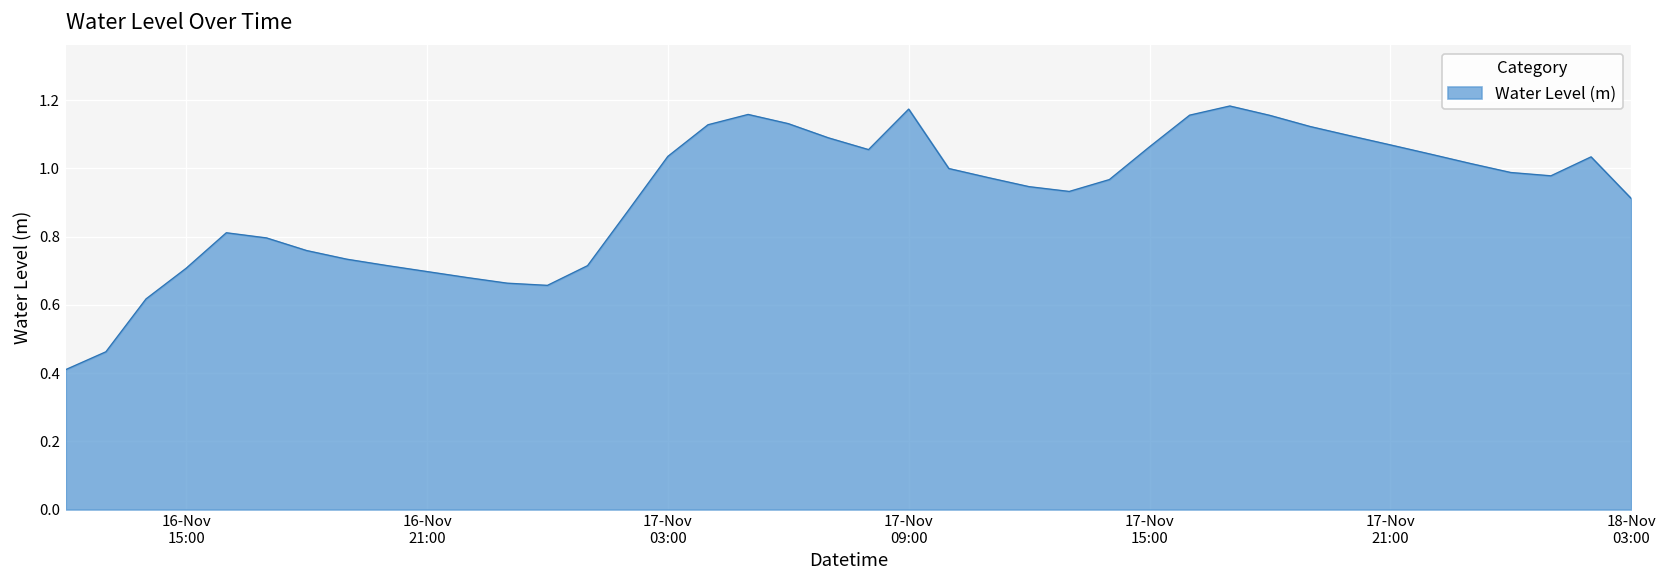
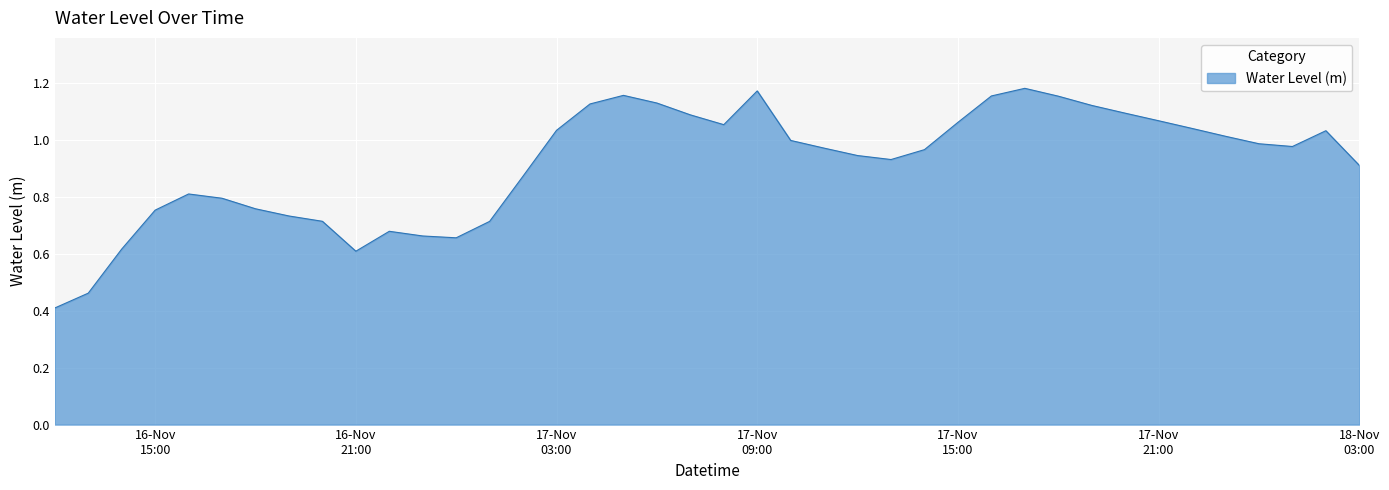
  {
-   "16-Nov 15:00": 0.71,
-   "16-Nov 21:00": 0.70,
+   "16-Nov 15:00": 0.75,
+   "16-Nov 21:00": 0.61,
    "17-Nov 03:00": 1.03,
    "17-Nov 09:00": 1.17,
    "17-Nov 15:00": 1.06,
    "17-Nov 21:00": 1.07,
    "18-Nov 03:00": 0.91
  }
